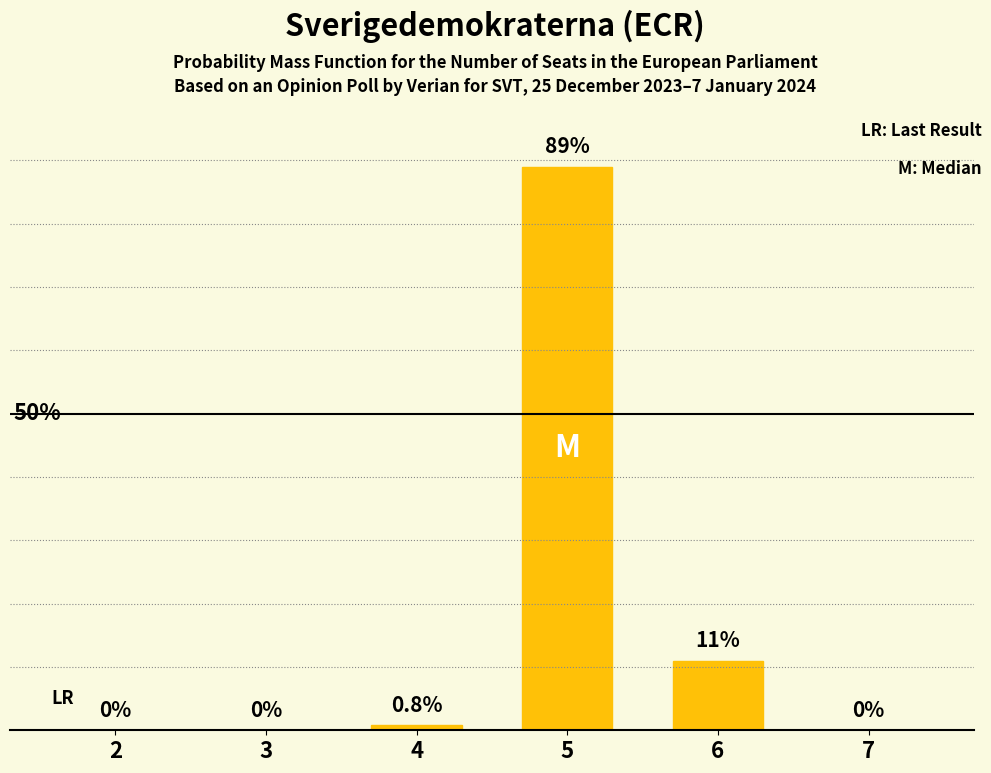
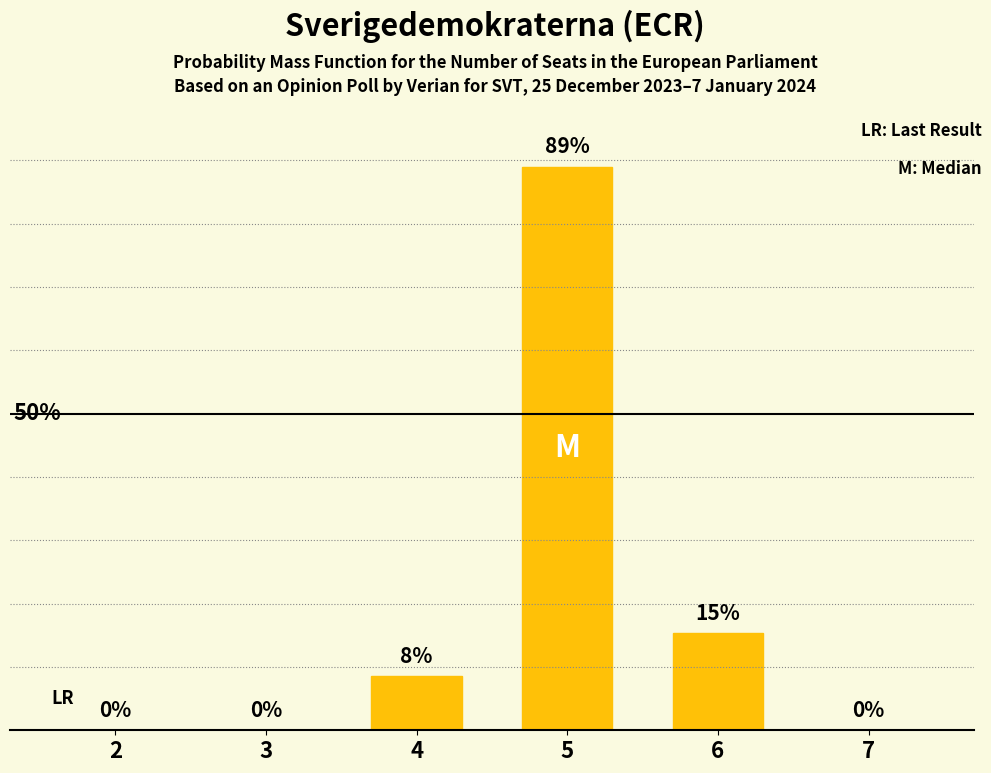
  {
    "2": "0%",
    "3": "0%",
-   "4": "0.8%",
+   "4": "8%",
    "5": "89%",
-   "6": "11%",
+   "6": "15%",
    "7": "0%"
  }
